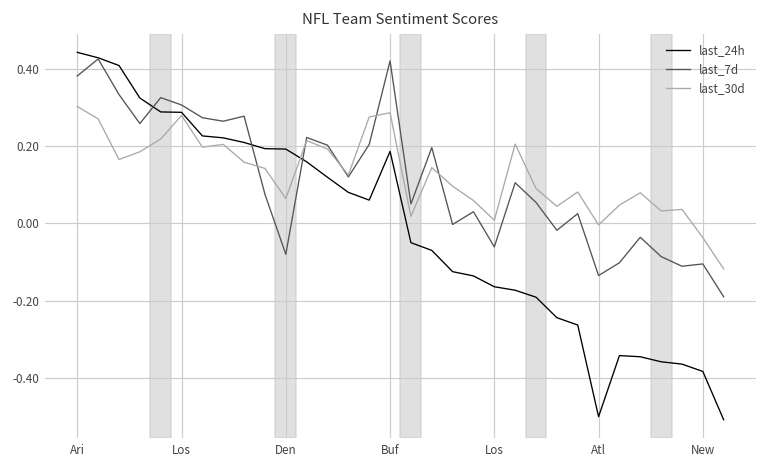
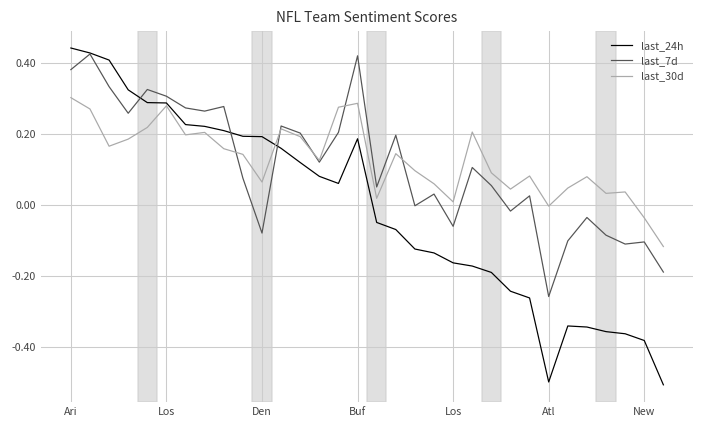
  {
    "last_24h": {
      "Ari": 0.44,
      "Den": 0.19,
      "Buf": 0.19,
      "Atl": -0.50,
      "New": -0.38
    },
    "last_7d": {
      "Ari": 0.38,
      "Den": -0.08,
      "Buf": 0.42,
-     "Atl": -0.14,
+     "Atl": -0.26,
      "New": -0.11
    },
    "last_30d": {
      "Ari": 0.30,
      "Den": 0.06,
      "Buf": 0.29,
      "Atl": 0.00,
      "New": -0.04
    }
  }
